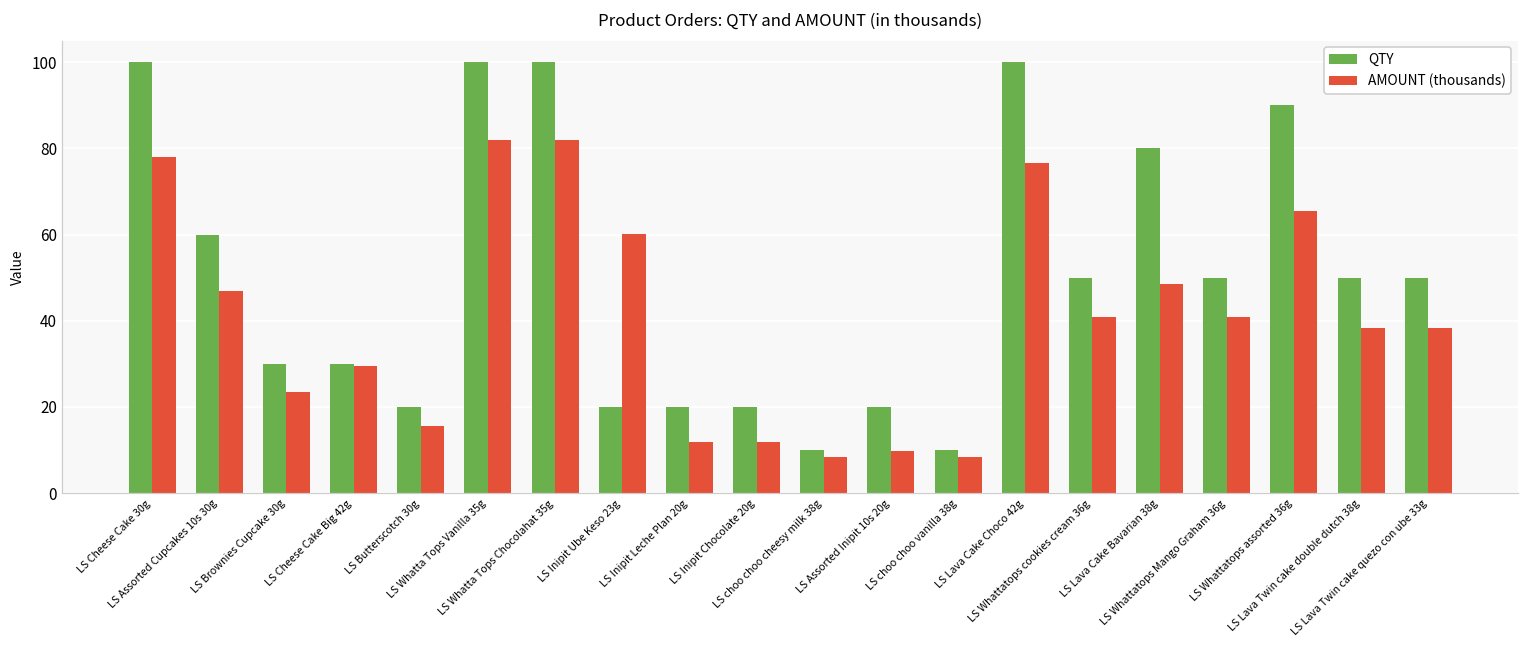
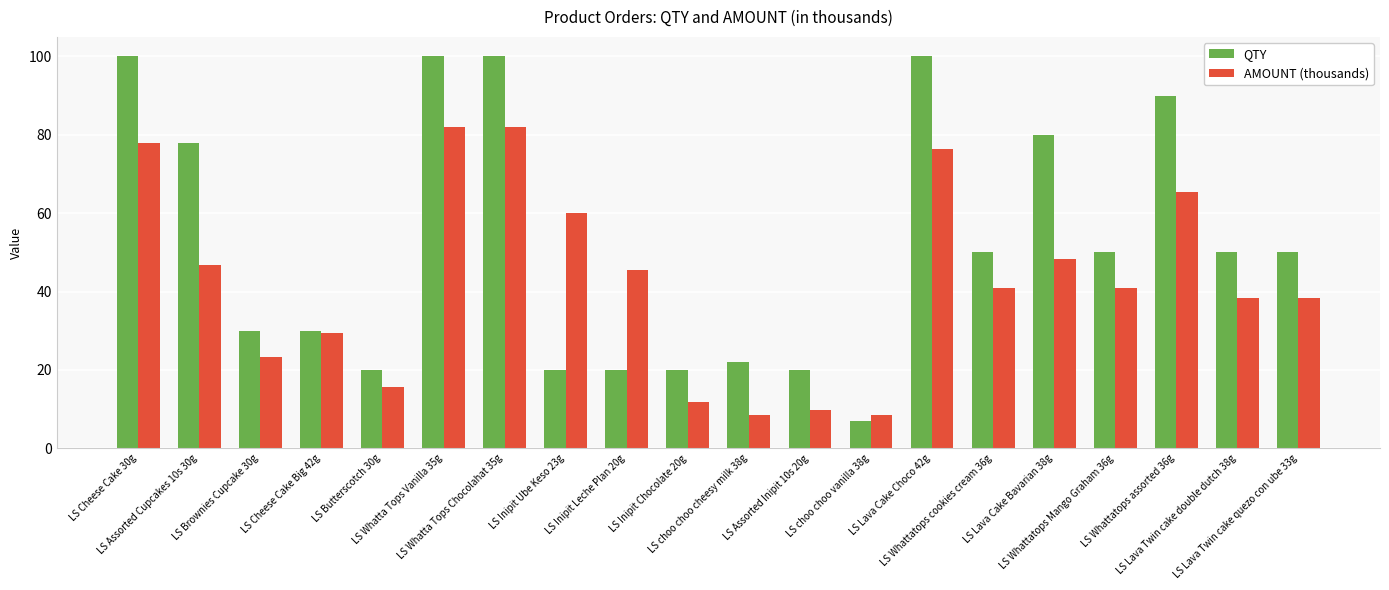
  {
    "QTY": {
      "LS Cheese Cake 30g": 100,
-     "LS Assorted Cupcakes 10s 30g": 60,
+     "LS Assorted Cupcakes 10s 30g": 78,
      "LS Brownies Cupcake 30g": 30,
      "LS Cheese Cake Big 42g": 30,
      "LS Butterscotch 30g": 20,
      "LS Whatta Tops Vanilla 35g": 100,
      "LS Whatta Tops Chocolahat 35g": 100,
      "LS Inipit Ube Keso 23g": 20,
      "LS Inipit Leche Plan 20g": 20,
      "LS Inipit Chocolate 20g": 20,
-     "LS choo choo cheesy milk 38g": 10,
+     "LS choo choo cheesy milk 38g": 22,
      "LS Assorted Inipit 10s 20g": 20,
-     "LS choo choo vanilla 38g": 10,
+     "LS choo choo vanilla 38g": 7,
      "LS Lava Cake Choco 42g": 100,
      "LS Whattatops cookies cream 36g": 50,
      "LS Lava Cake Bavarian 38g": 80,
      "LS Whattatops Mango Graham 36g": 50,
      "LS Whattatops assorted 36g": 90,
      "LS Lava Twin cake double dutch 38g": 50,
      "LS Lava Twin cake quezo con ube 33g": 50
    },
    "AMOUNT (thousands)": {
      "LS Cheese Cake 30g": 78,
      "LS Assorted Cupcakes 10s 30g": 47,
      "LS Brownies Cupcake 30g": 23,
      "LS Cheese Cake Big 42g": 30,
      "LS Butterscotch 30g": 16,
      "LS Whatta Tops Vanilla 35g": 82,
      "LS Whatta Tops Chocolahat 35g": 82,
      "LS Inipit Ube Keso 23g": 60,
-     "LS Inipit Leche Plan 20g": 12,
+     "LS Inipit Leche Plan 20g": 46,
      "LS Inipit Chocolate 20g": 12,
      "LS choo choo cheesy milk 38g": 8,
      "LS Assorted Inipit 10s 20g": 10,
      "LS choo choo vanilla 38g": 8,
      "LS Lava Cake Choco 42g": 77,
      "LS Whattatops cookies cream 36g": 41,
      "LS Lava Cake Bavarian 38g": 48,
      "LS Whattatops Mango Graham 36g": 41,
      "LS Whattatops assorted 36g": 66,
      "LS Lava Twin cake double dutch 38g": 38,
      "LS Lava Twin cake quezo con ube 33g": 38
    }
  }
